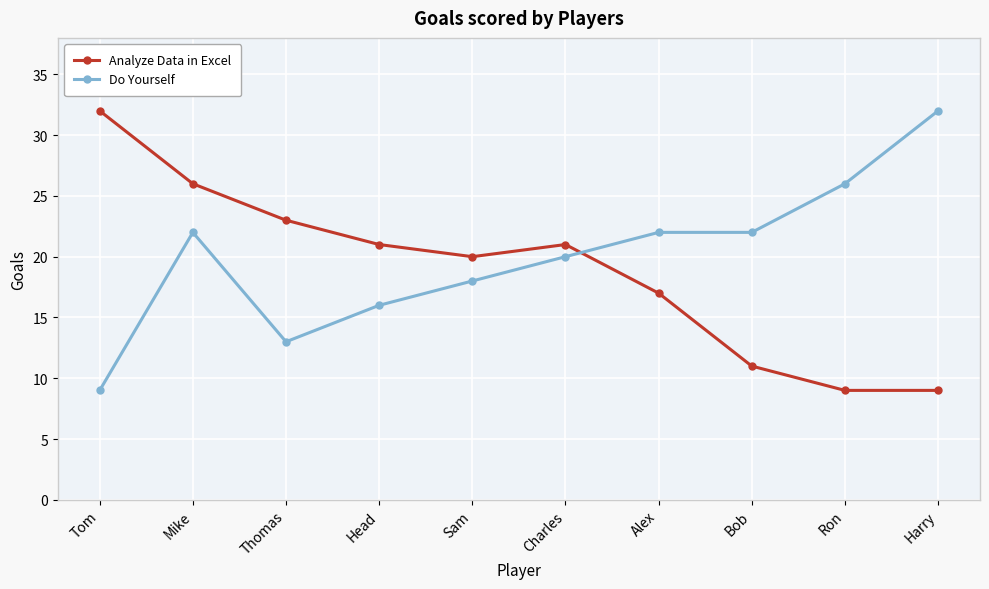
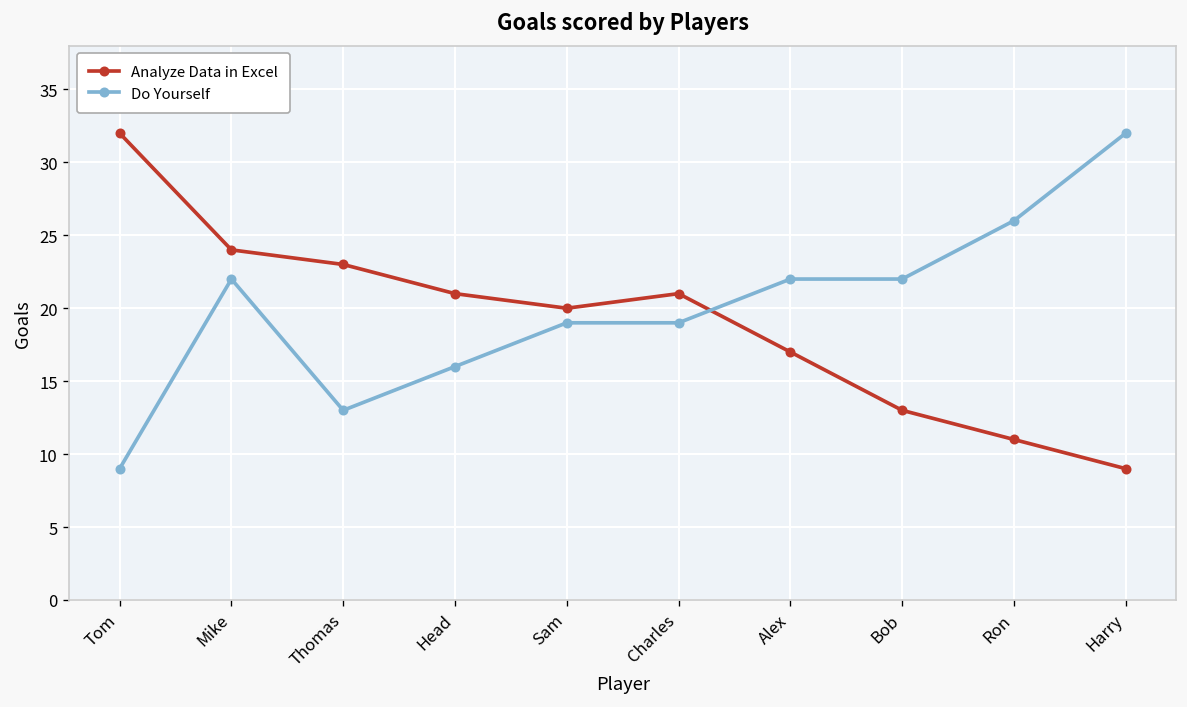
  {
    "Analyze Data in Excel": {
      "Tom": 32,
-     "Mike": 26,
+     "Mike": 24,
      "Thomas": 23,
      "Head": 21,
      "Sam": 20,
      "Charles": 21,
      "Alex": 17,
-     "Bob": 11,
-     "Ron": 9,
+     "Bob": 13,
+     "Ron": 11,
      "Harry": 9
    },
    "Do Yourself": {
      "Tom": 9,
      "Mike": 22,
      "Thomas": 13,
      "Head": 16,
-     "Sam": 18,
-     "Charles": 20,
+     "Sam": 19,
+     "Charles": 19,
      "Alex": 22,
      "Bob": 22,
      "Ron": 26,
      "Harry": 32
    }
  }
